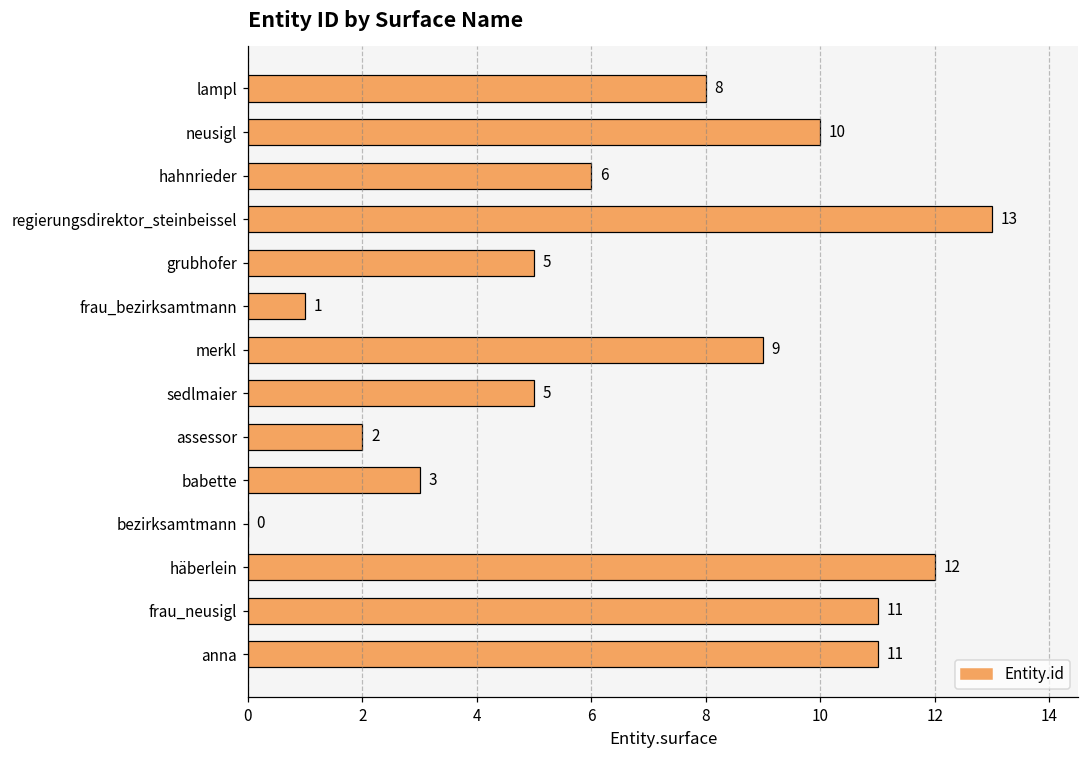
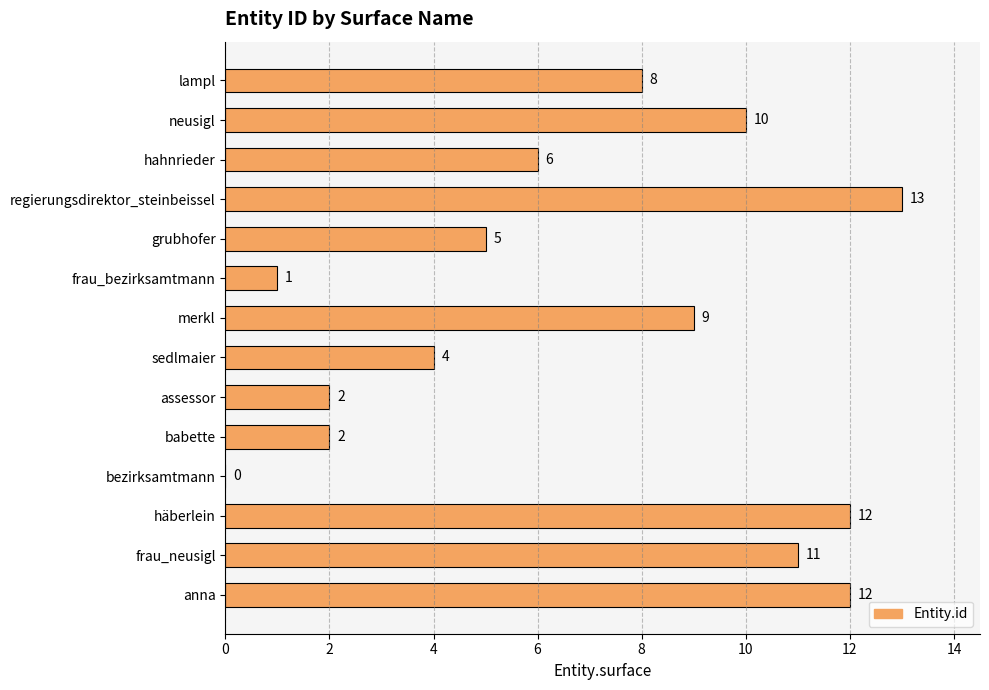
  {
    "lampl": 8,
    "neusigl": 10,
    "hahnrieder": 6,
    "regierungsdirektor_steinbeissel": 13,
    "grubhofer": 5,
    "frau_bezirksamtmann": 1,
    "merkl": 9,
-   "sedlmaier": 5,
+   "sedlmaier": 4,
    "assessor": 2,
-   "babette": 3,
+   "babette": 2,
    "bezirksamtmann": 0,
    "häberlein": 12,
    "frau_neusigl": 11,
-   "anna": 11
+   "anna": 12
  }
